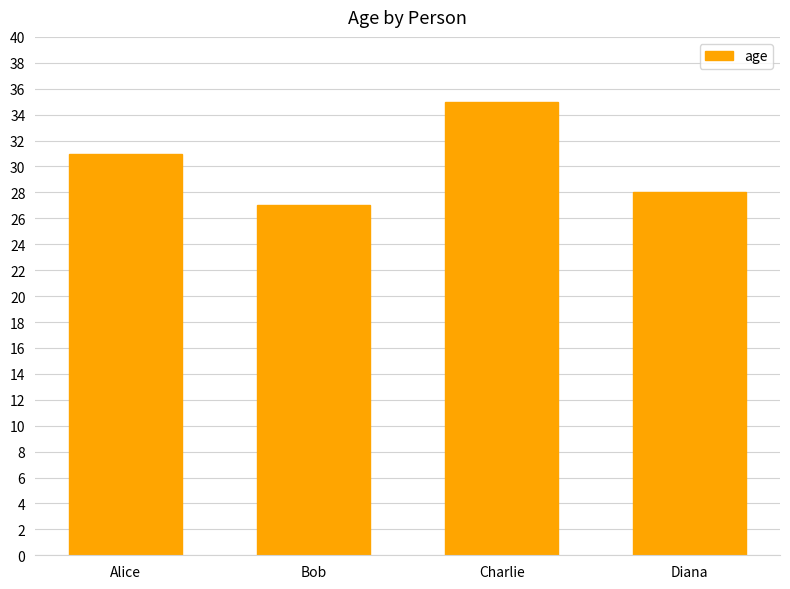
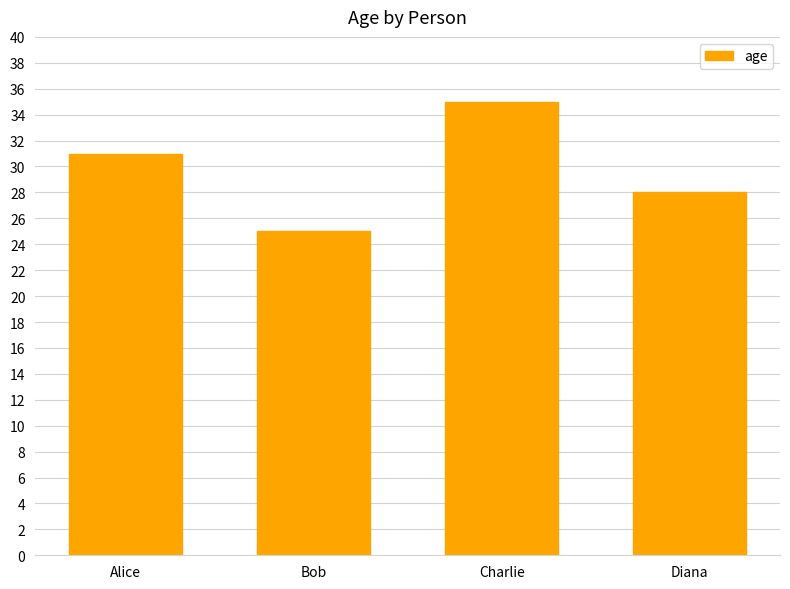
  {
    "Alice": 31,
-   "Bob": 27,
+   "Bob": 25,
    "Charlie": 35,
    "Diana": 28
  }
